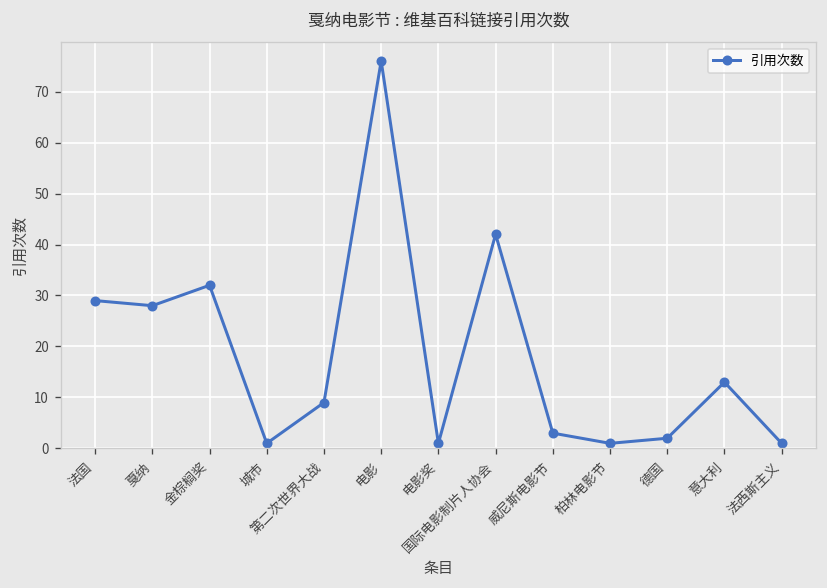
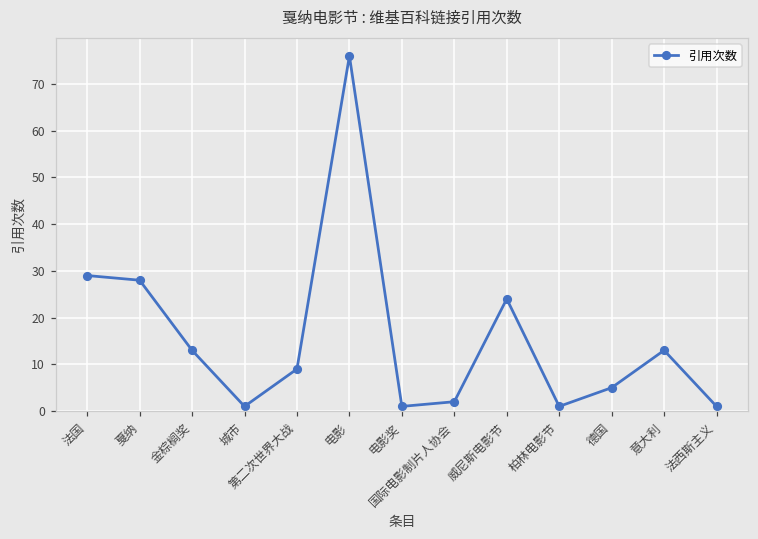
  {
    "法国": 29,
    "戛纳": 28,
-   "金棕榈奖": 32,
+   "金棕榈奖": 13,
    "城市": 1,
    "第二次世界大战": 9,
    "电影": 76,
    "电影奖": 1,
-   "国际电影制片人协会": 42,
-   "威尼斯电影节": 3,
+   "国际电影制片人协会": 2,
+   "威尼斯电影节": 24,
    "柏林电影节": 1,
-   "德国": 2,
+   "德国": 5,
    "意大利": 13,
    "法西斯主义": 1
  }
